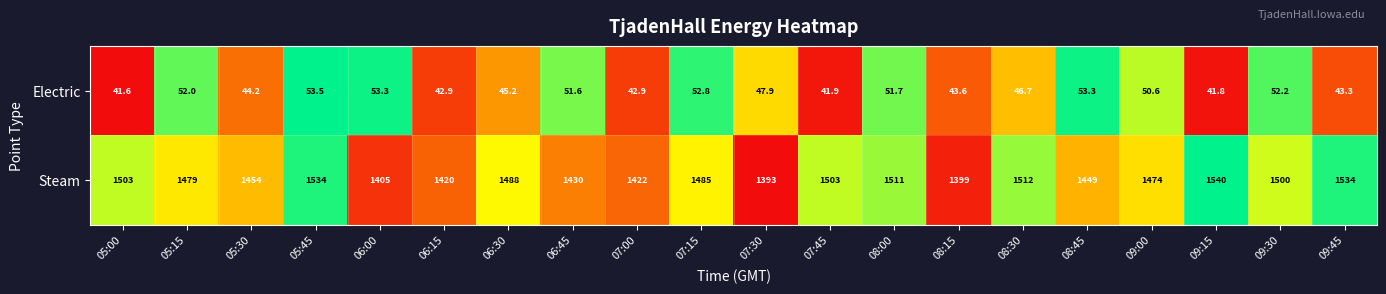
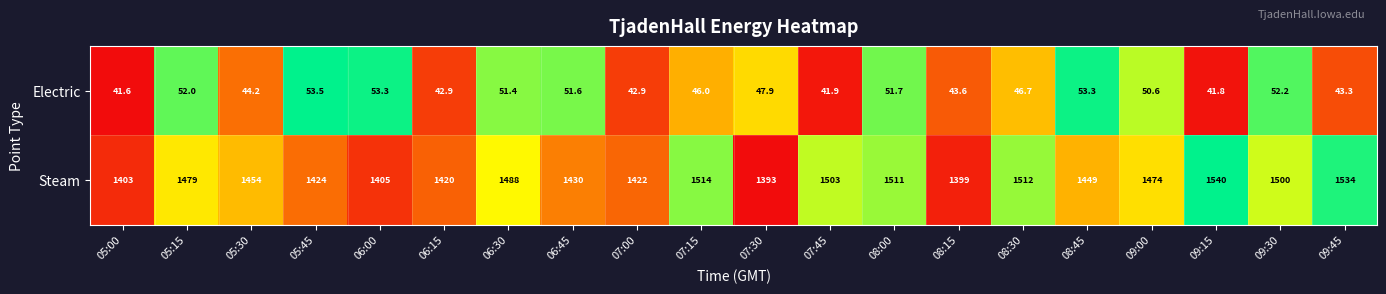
  {
    "Electric": {
      "05:00": 41.6,
      "05:15": 52.0,
      "05:30": 44.2,
      "05:45": 53.5,
      "06:00": 53.3,
      "06:15": 42.9,
-     "06:30": 45.2,
+     "06:30": 51.4,
      "06:45": 51.6,
      "07:00": 42.9,
-     "07:15": 52.8,
+     "07:15": 46.0,
      "07:30": 47.9,
      "07:45": 41.9,
      "08:00": 51.7,
      "08:15": 43.6,
      "08:30": 46.7,
      "08:45": 53.3,
      "09:00": 50.6,
      "09:15": 41.8,
      "09:30": 52.2,
      "09:45": 43.3
    },
    "Steam": {
-     "05:00": 1503,
+     "05:00": 1403,
      "05:15": 1479,
      "05:30": 1454,
-     "05:45": 1534,
+     "05:45": 1424,
      "06:00": 1405,
      "06:15": 1420,
      "06:30": 1488,
      "06:45": 1430,
      "07:00": 1422,
-     "07:15": 1485,
+     "07:15": 1514,
      "07:30": 1393,
      "07:45": 1503,
      "08:00": 1511,
      "08:15": 1399,
      "08:30": 1512,
      "08:45": 1449,
      "09:00": 1474,
      "09:15": 1540,
      "09:30": 1500,
      "09:45": 1534
    }
  }
